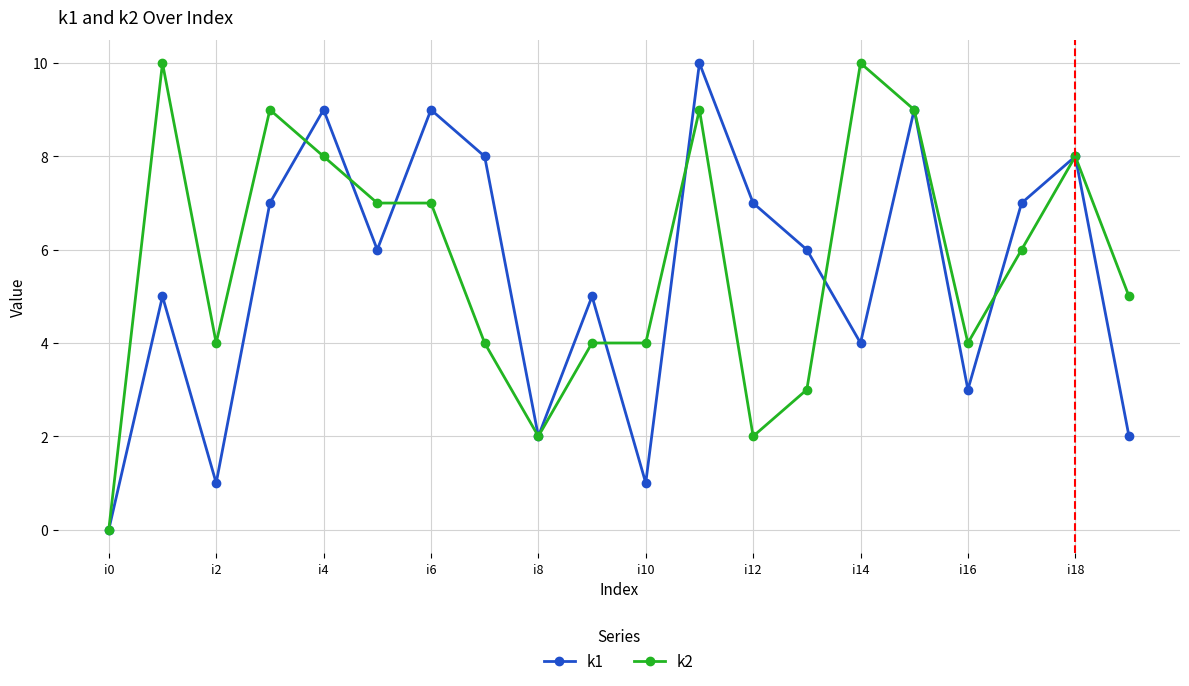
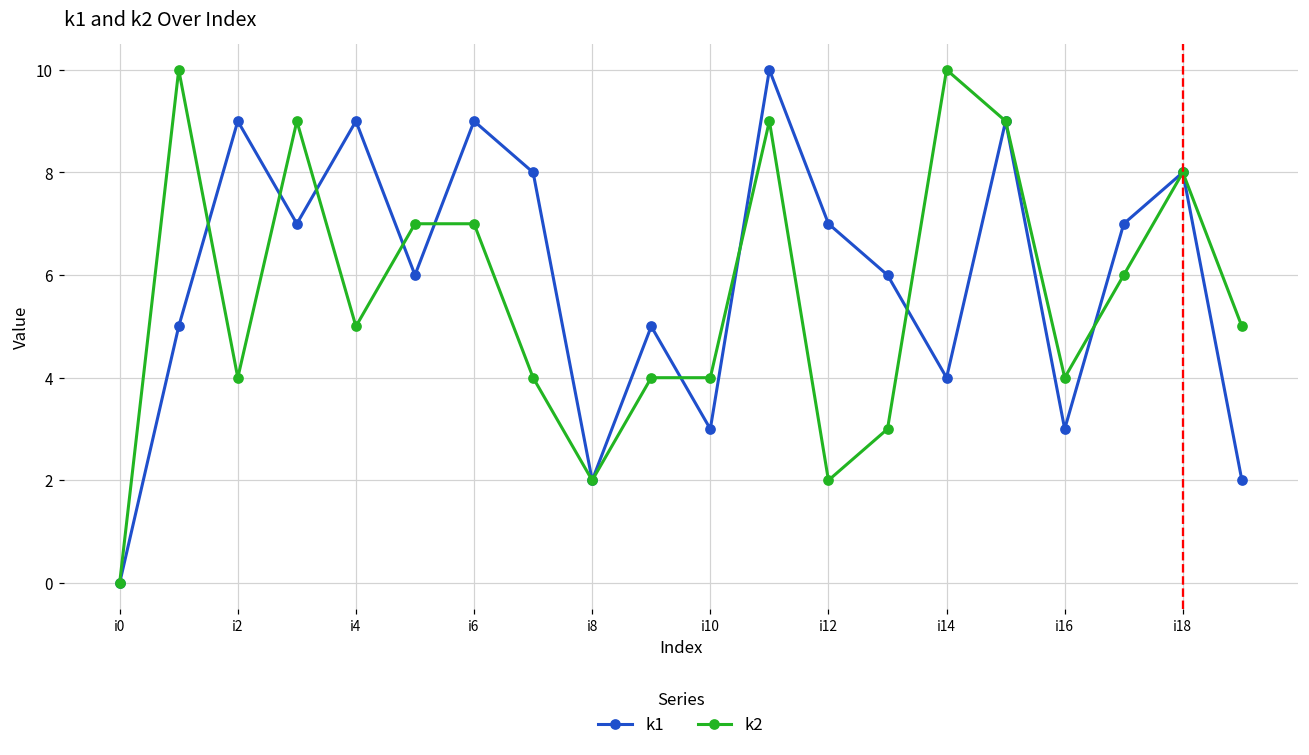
  {
    "k1": {
-     "i2": 1,
+     "i2": 9,
      "i4": 9,
      "i6": 9,
-     "i10": 1,
+     "i10": 3,
      "i12": 7,
      "i14": 4,
      "i16": 3
    },
    "k2": {
      "i2": 4,
-     "i4": 8,
+     "i4": 5,
      "i6": 7,
      "i10": 4,
      "i12": 2,
      "i14": 10,
      "i16": 4
    }
  }
